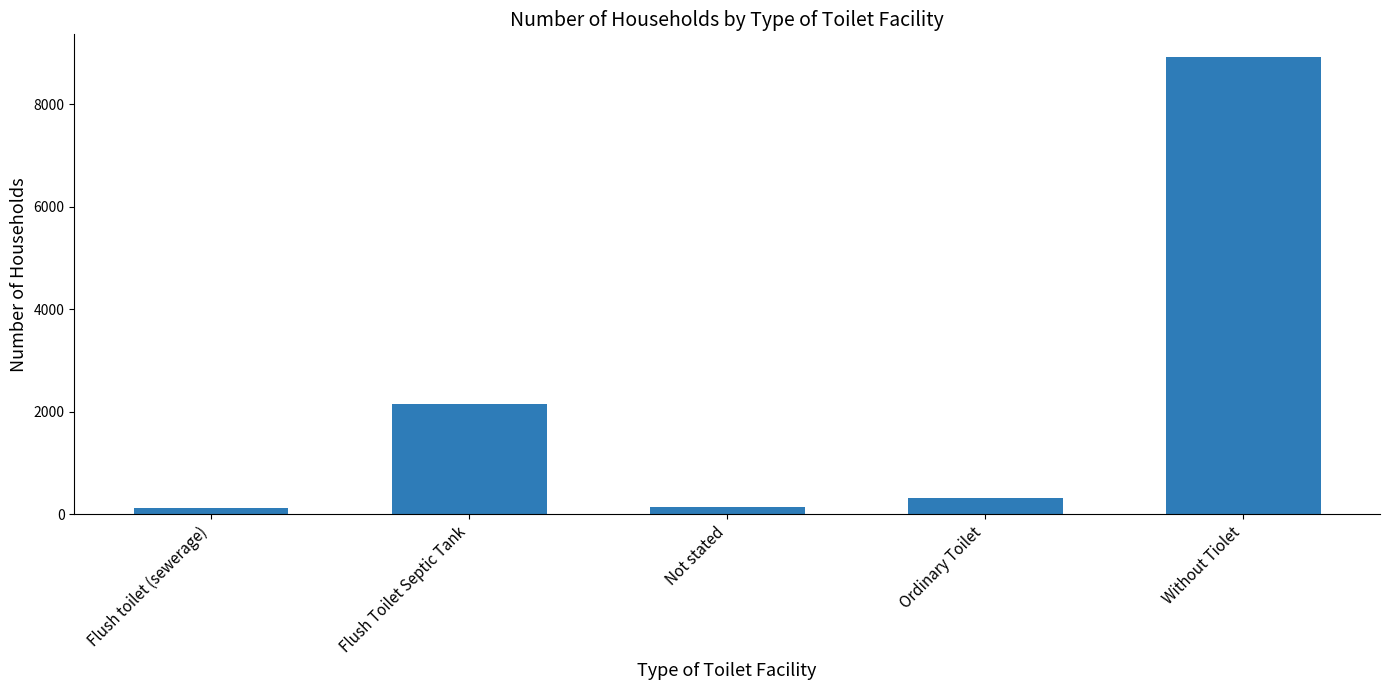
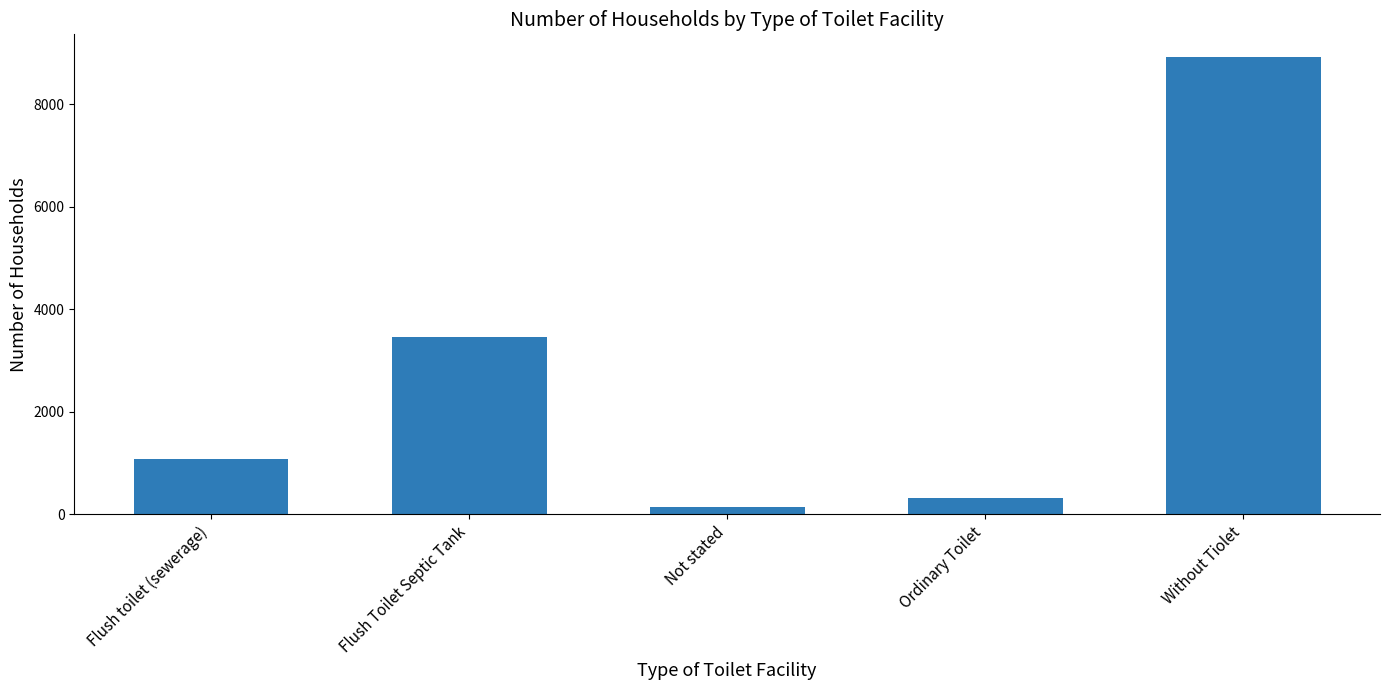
  {
-   "Flush toilet (sewerage)": 100,
-   "Flush Toilet Septic Tank": 2200,
+   "Flush toilet (sewerage)": 1100,
+   "Flush Toilet Septic Tank": 3500,
    "Not stated": 100,
    "Ordinary Toilet": 300,
    "Without Tiolet": 8900
  }
